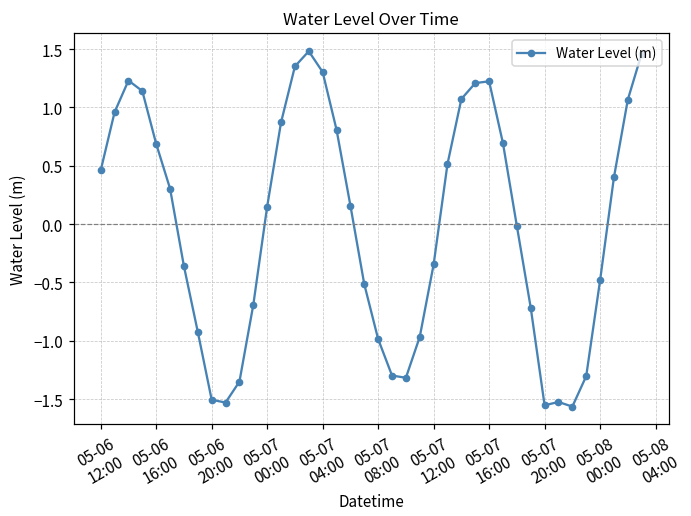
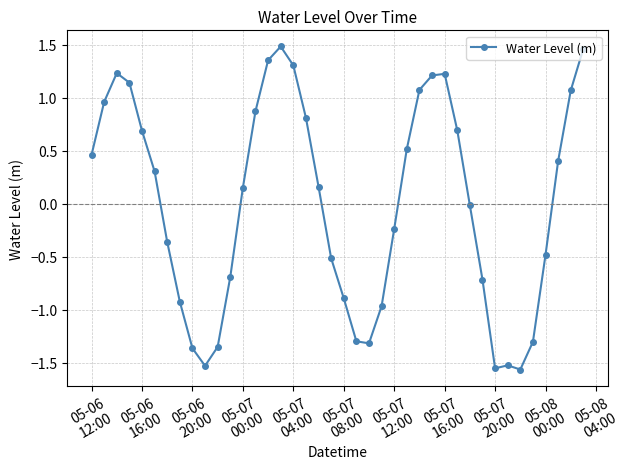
  {
    "05-06 12:00": 0.46,
    "05-06 16:00": 0.69,
-   "05-06 20:00": -1.51,
+   "05-06 20:00": -1.36,
    "05-07 00:00": 0.15,
    "05-07 04:00": 1.30,
-   "05-07 08:00": -0.99,
-   "05-07 12:00": -0.35,
+   "05-07 08:00": -0.89,
+   "05-07 12:00": -0.24,
    "05-07 16:00": 1.22,
    "05-07 20:00": -1.55,
    "05-08 00:00": -0.48
  }
